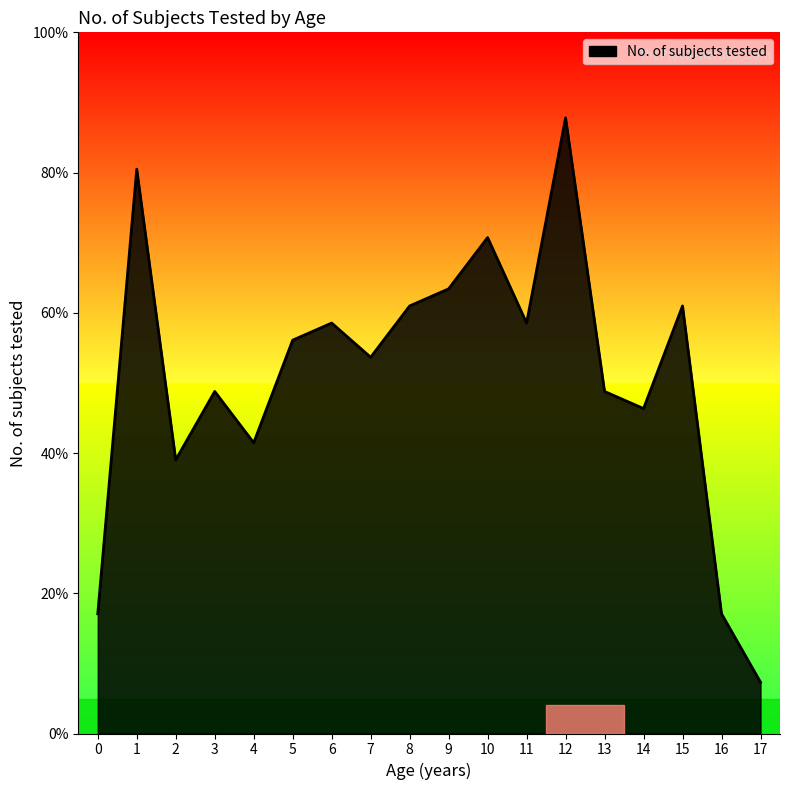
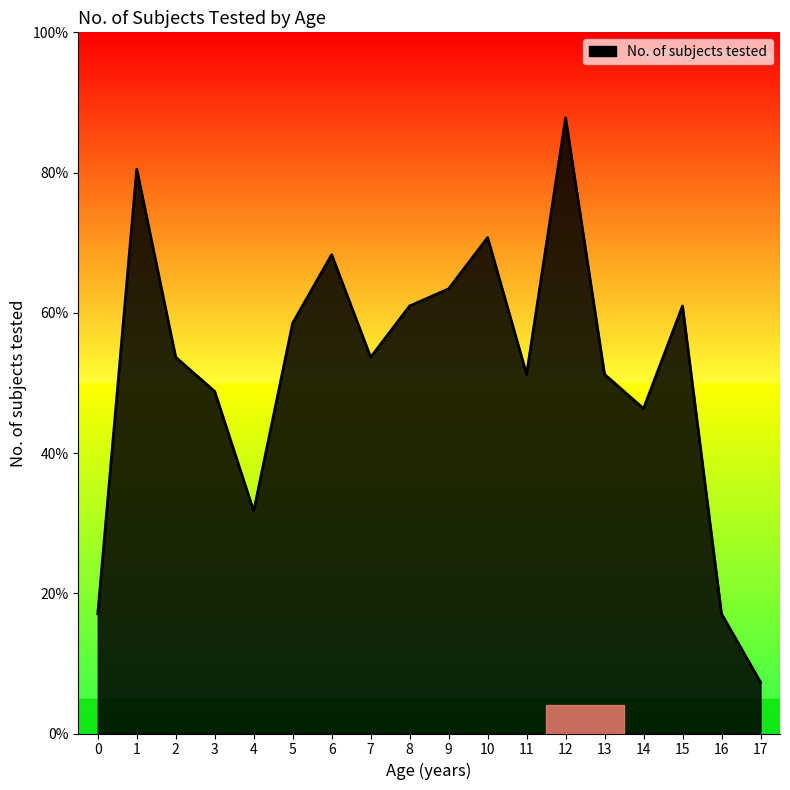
  {
    "0": "17%",
    "1": "80%",
-   "2": "39%",
+   "2": "54%",
    "3": "49%",
-   "4": "41%",
-   "5": "56%",
-   "6": "59%",
+   "4": "32%",
+   "5": "59%",
+   "6": "68%",
    "7": "54%",
    "8": "61%",
    "9": "63%",
    "10": "71%",
-   "11": "59%",
+   "11": "51%",
    "12": "88%",
-   "13": "49%",
+   "13": "51%",
    "14": "46%",
    "15": "61%",
    "16": "17%",
    "17": "7%"
  }
